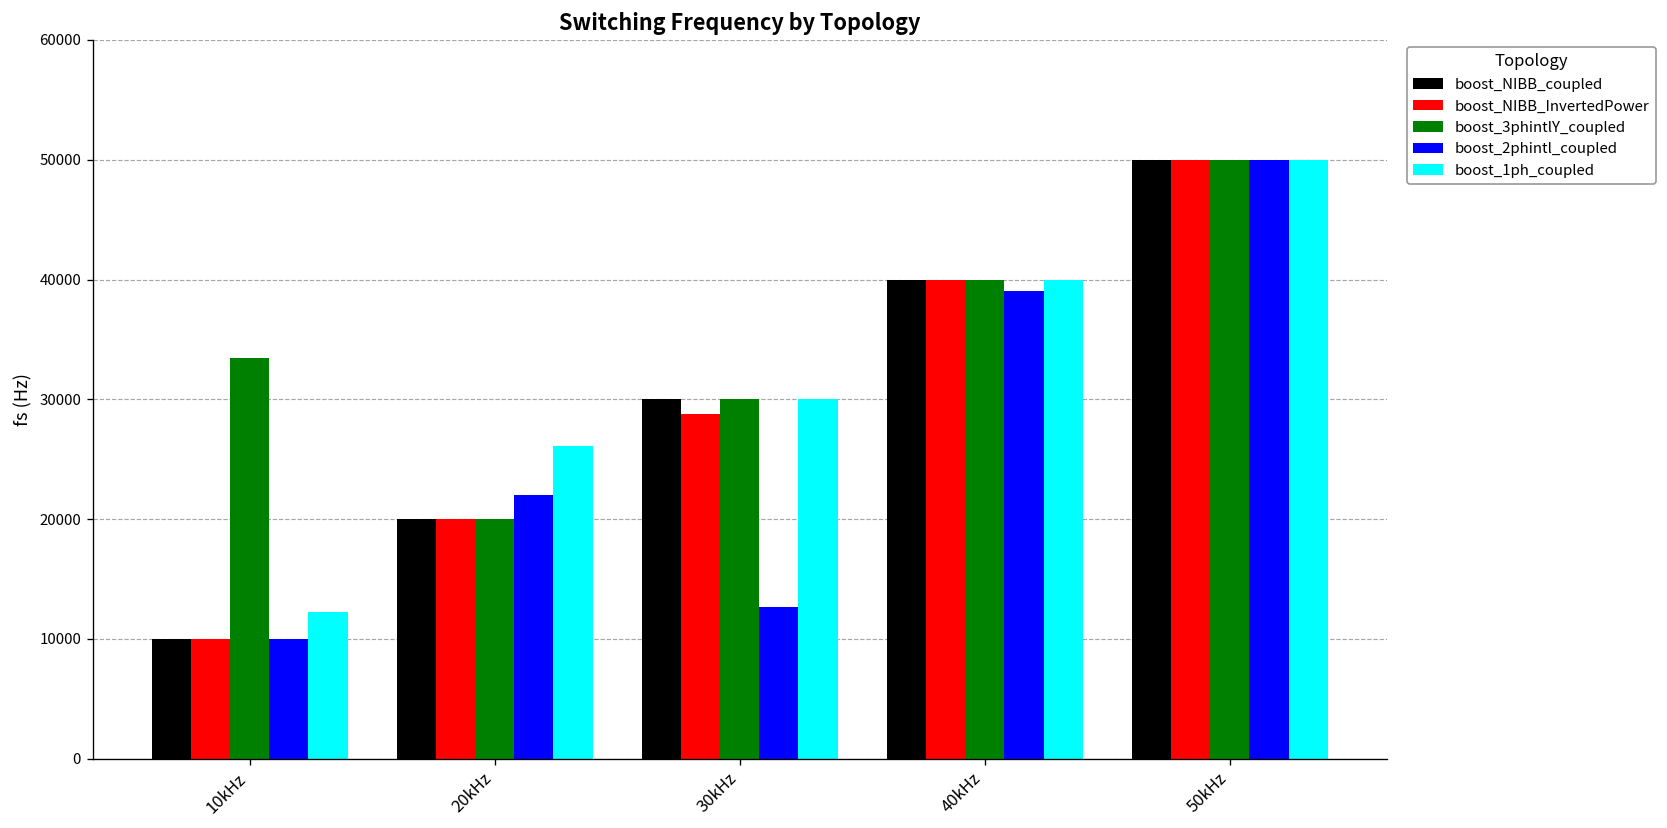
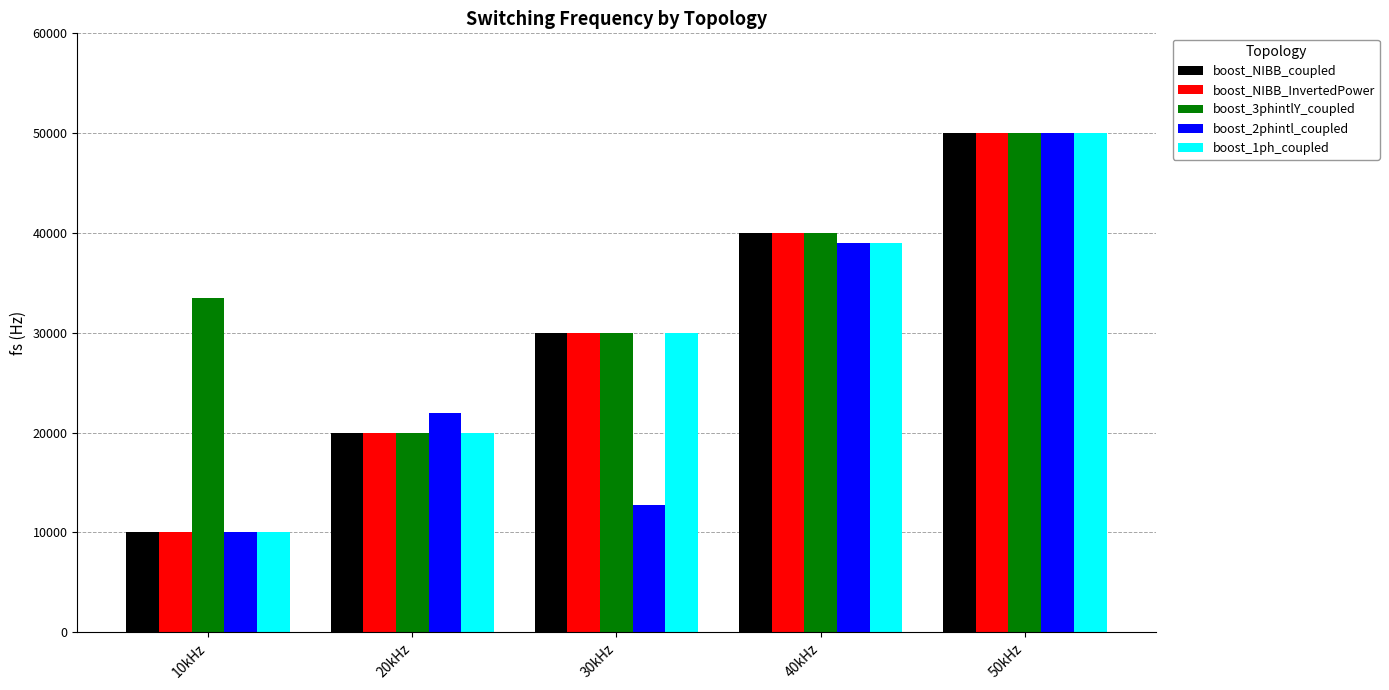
  {
    "boost_NIBB_coupled": {
      "10kHz": 10000,
      "20kHz": 20000,
      "30kHz": 30000,
      "40kHz": 40000,
      "50kHz": 50000
    },
    "boost_NIBB_InvertedPower": {
      "10kHz": 10000,
      "20kHz": 20000,
-     "30kHz": 29000,
+     "30kHz": 30000,
      "40kHz": 40000,
      "50kHz": 50000
    },
    "boost_3phintlY_coupled": {
      "10kHz": 33000,
      "20kHz": 20000,
      "30kHz": 30000,
      "40kHz": 40000,
      "50kHz": 50000
    },
    "boost_2phintl_coupled": {
      "10kHz": 10000,
      "20kHz": 22000,
      "30kHz": 13000,
      "40kHz": 39000,
      "50kHz": 50000
    },
    "boost_1ph_coupled": {
-     "10kHz": 12000,
-     "20kHz": 26000,
+     "10kHz": 10000,
+     "20kHz": 20000,
      "30kHz": 30000,
-     "40kHz": 40000,
+     "40kHz": 39000,
      "50kHz": 50000
    }
  }
